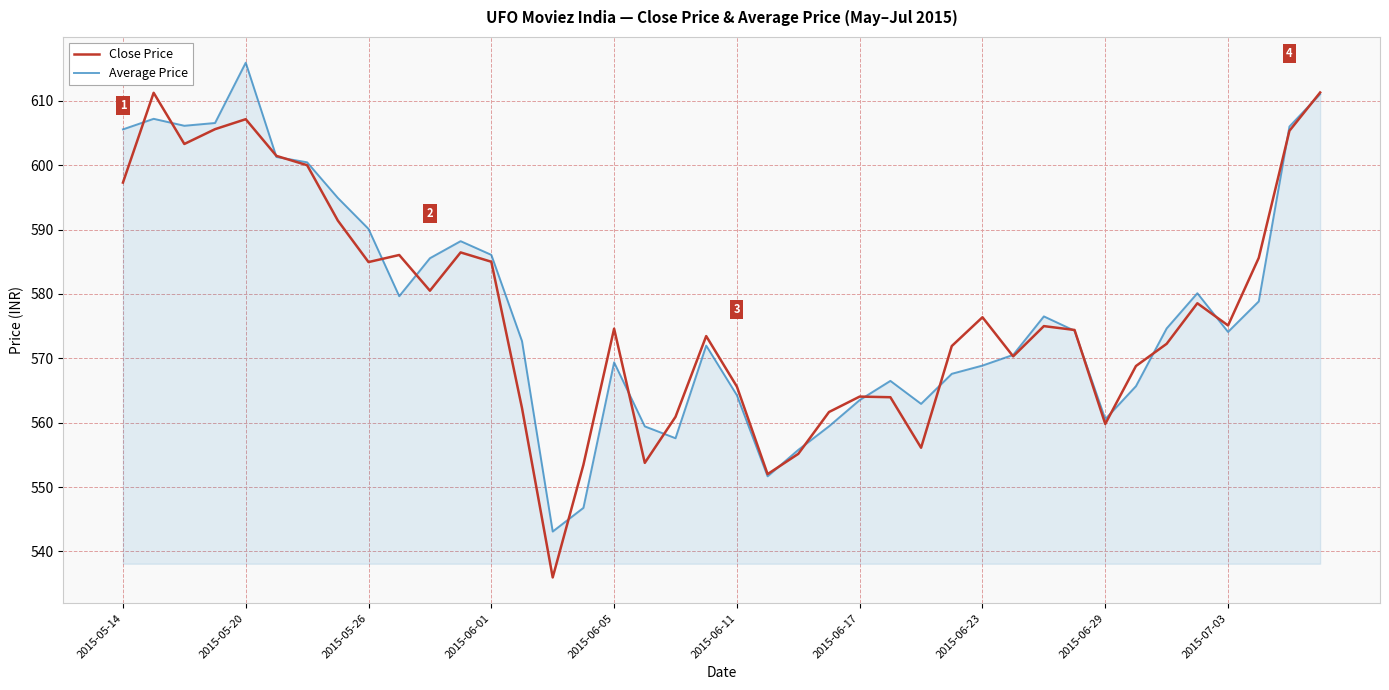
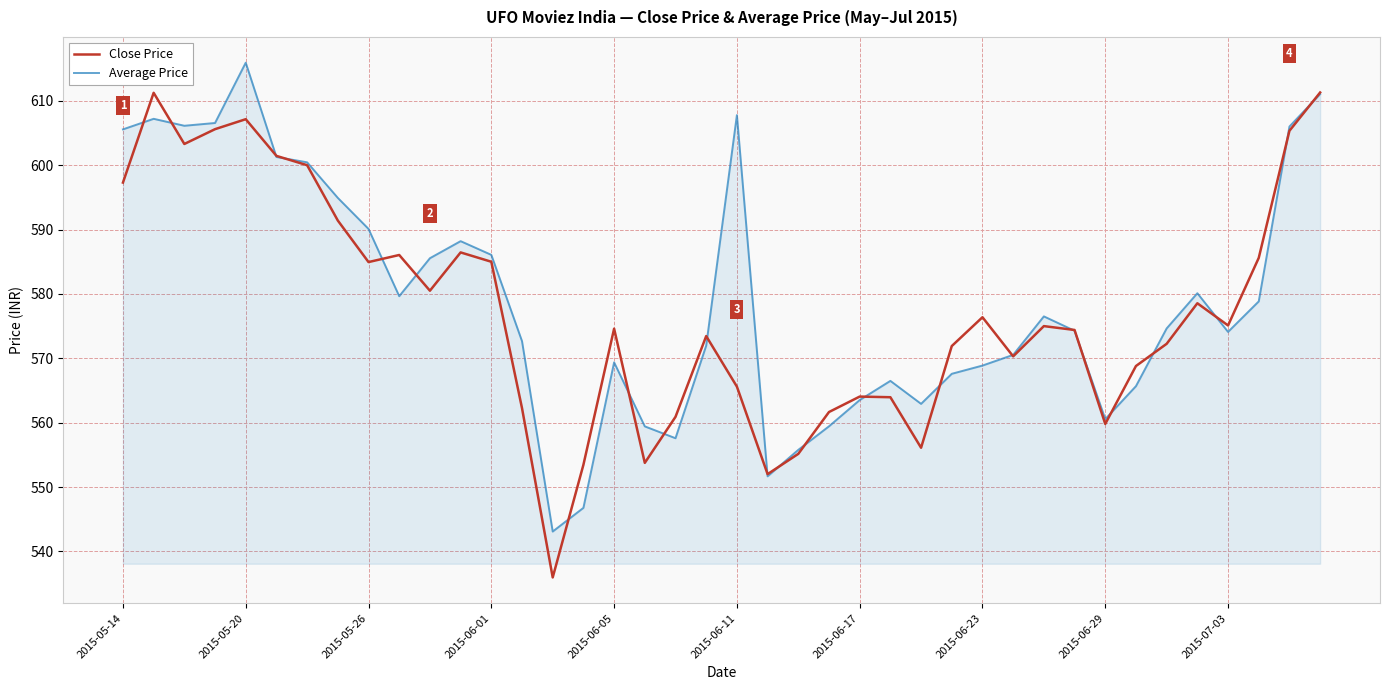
  {
    "Close Price": {
      "2015-05-14": 597,
      "2015-05-20": 607,
      "2015-05-26": 585,
      "2015-06-01": 585,
      "2015-06-05": 575,
      "2015-06-11": 566,
      "2015-06-17": 564,
      "2015-06-23": 576,
      "2015-06-29": 560,
      "2015-07-03": 575
    },
    "Average Price": {
      "2015-05-20": 616,
      "2015-05-26": 590,
      "2015-06-01": 586,
      "2015-06-05": 569,
-     "2015-06-11": 564,
+     "2015-06-11": 608,
      "2015-06-17": 564,
      "2015-06-23": 569,
      "2015-06-29": 561,
      "2015-07-03": 574
    }
  }
